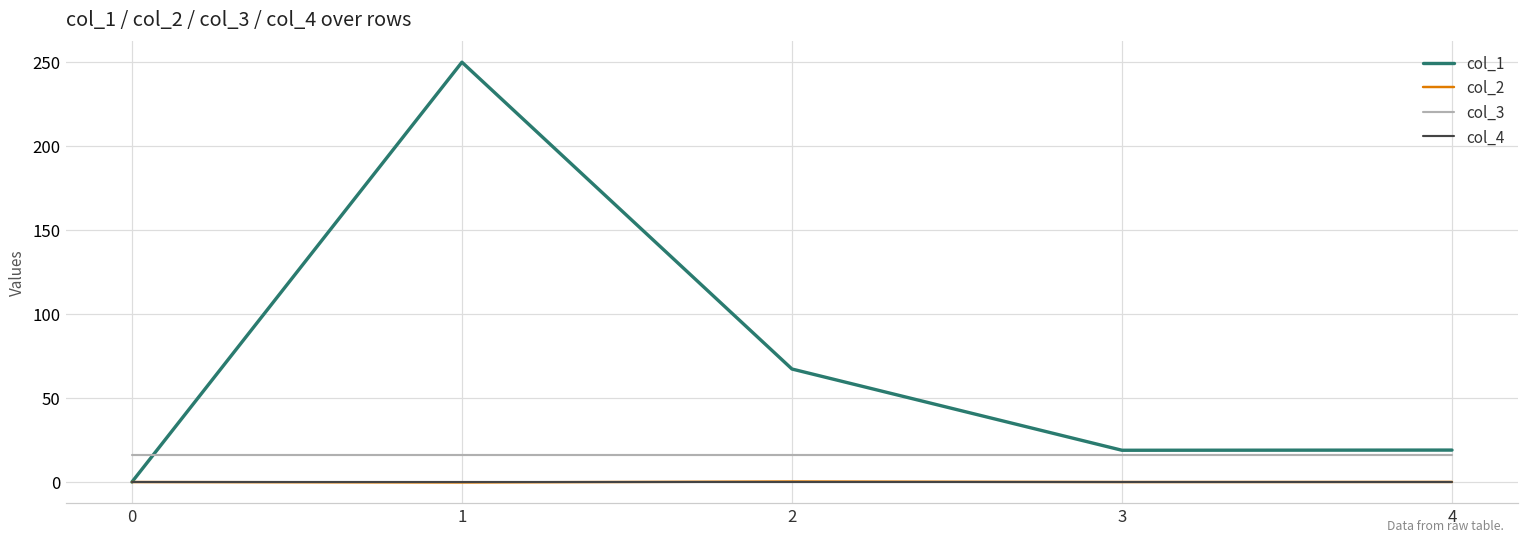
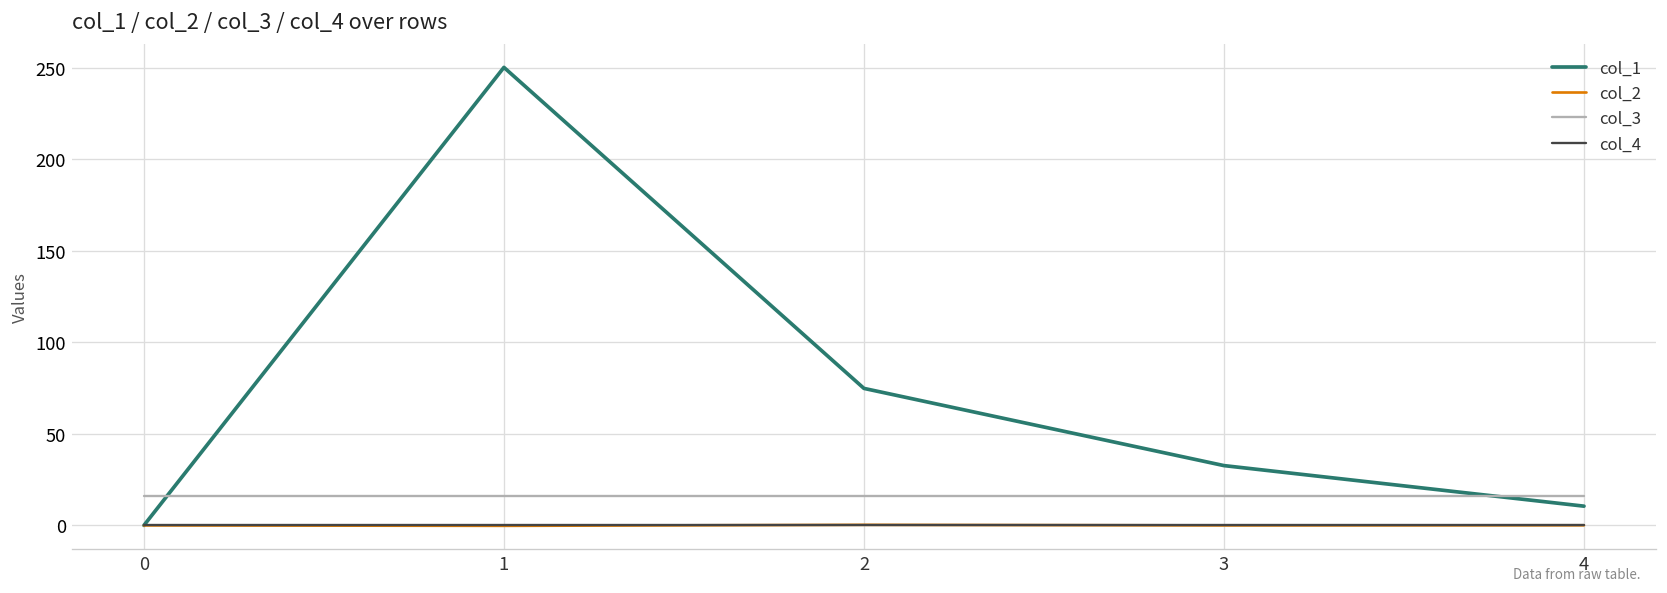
  {
    "col_1": {
      "1": 250,
-     "2": 67,
-     "3": 19,
-     "4": 19
+     "2": 75,
+     "3": 33,
+     "4": 11
    },
    "col_3": {
      "0": 16,
      "1": 16,
      "2": 16,
      "3": 16,
      "4": 16
    }
  }
